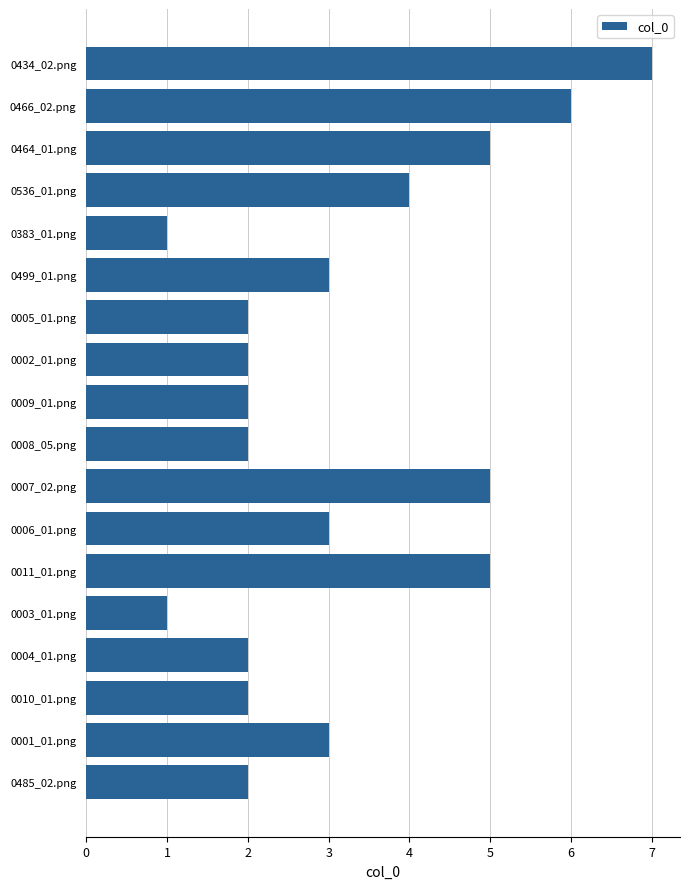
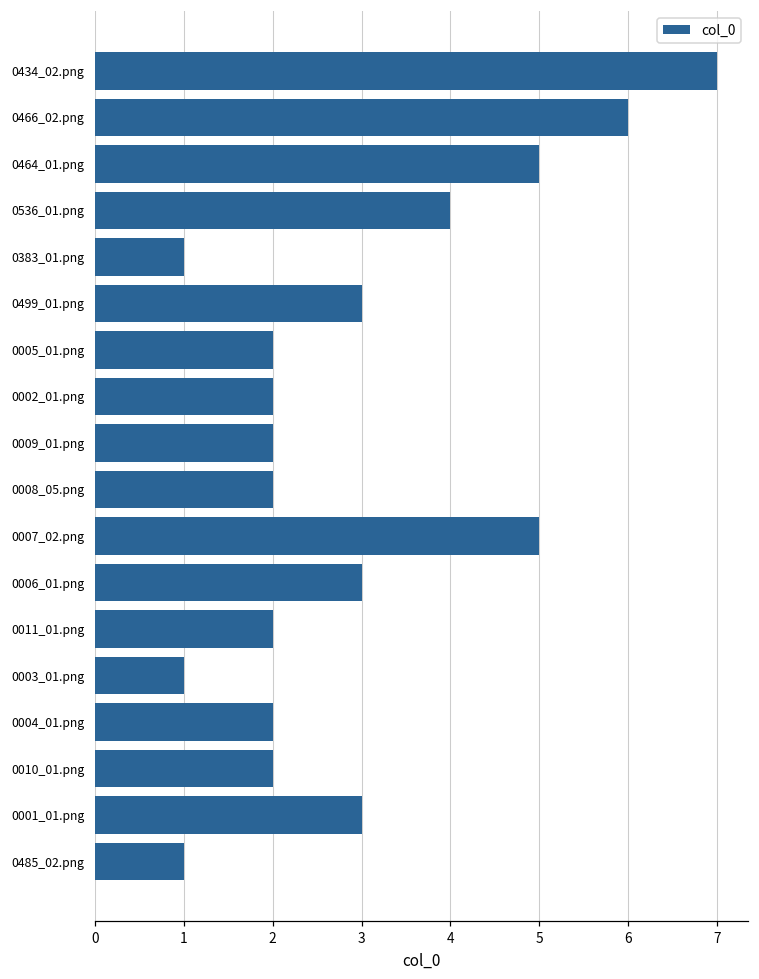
  {
    "0434_02.png": 7,
    "0466_02.png": 6,
    "0464_01.png": 5,
    "0536_01.png": 4,
    "0383_01.png": 1,
    "0499_01.png": 3,
    "0005_01.png": 2,
    "0002_01.png": 2,
    "0009_01.png": 2,
    "0008_05.png": 2,
    "0007_02.png": 5,
    "0006_01.png": 3,
-   "0011_01.png": 5,
+   "0011_01.png": 2,
    "0003_01.png": 1,
    "0004_01.png": 2,
    "0010_01.png": 2,
    "0001_01.png": 3,
-   "0485_02.png": 2
+   "0485_02.png": 1
  }
